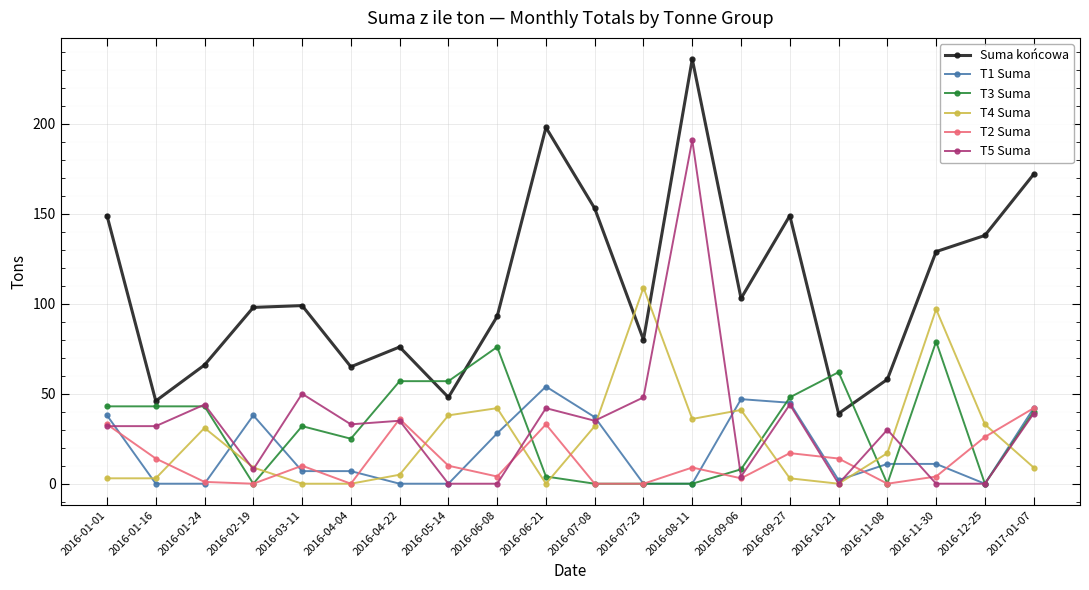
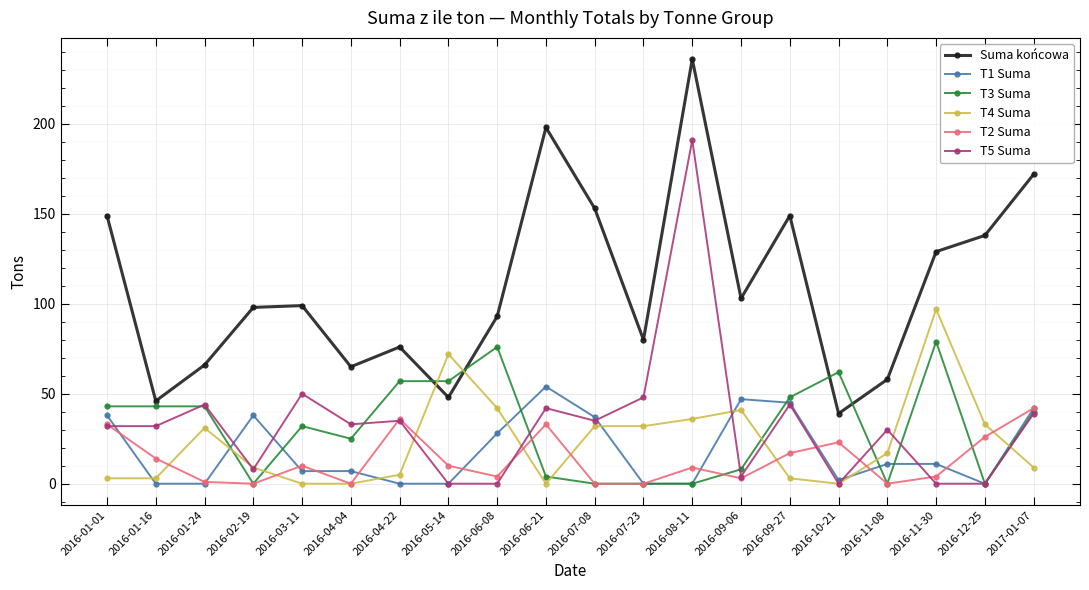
  {
    "Suma końcowa": {
      "2016-01-01": 149,
      "2016-01-16": 46,
      "2016-01-24": 66,
      "2016-02-19": 98,
      "2016-03-11": 99,
      "2016-04-04": 65,
      "2016-04-22": 76,
      "2016-05-14": 48,
      "2016-06-08": 93,
      "2016-06-21": 198,
      "2016-07-08": 153,
      "2016-07-23": 80,
      "2016-08-11": 236,
      "2016-09-06": 103,
      "2016-09-27": 149,
      "2016-10-21": 39,
      "2016-11-08": 58,
      "2016-11-30": 129,
      "2016-12-25": 138,
      "2017-01-07": 172
    },
    "T1 Suma": {
      "2016-01-01": 38,
      "2016-01-16": 0,
      "2016-02-19": 38,
      "2016-03-11": 7,
      "2016-04-04": 7,
      "2016-04-22": 0,
      "2016-06-08": 28,
      "2016-06-21": 54,
      "2016-07-08": 37,
      "2016-09-06": 47,
      "2016-10-21": 2,
      "2016-11-08": 11,
      "2016-11-30": 11
    },
    "T3 Suma": {
      "2016-01-01": 43,
      "2016-01-16": 43,
      "2016-03-11": 32,
      "2016-04-04": 25,
      "2016-04-22": 57,
      "2016-05-14": 57,
      "2016-06-08": 76,
      "2016-06-21": 4,
      "2016-09-06": 8,
      "2016-09-27": 48,
      "2016-10-21": 62,
      "2016-11-30": 79
    },
    "T4 Suma": {
      "2016-01-01": 3,
      "2016-01-16": 3,
      "2016-01-24": 31,
      "2016-03-11": 0,
      "2016-04-22": 5,
-     "2016-05-14": 38,
+     "2016-05-14": 72,
      "2016-06-08": 42,
      "2016-06-21": 0,
      "2016-07-08": 32,
-     "2016-07-23": 109,
+     "2016-07-23": 32,
      "2016-08-11": 36,
      "2016-09-06": 41,
      "2016-09-27": 3,
      "2016-11-08": 17,
      "2016-11-30": 97,
      "2016-12-25": 33,
      "2017-01-07": 9
    },
    "T2 Suma": {
      "2016-01-16": 14,
      "2016-03-11": 10,
      "2016-05-14": 10,
      "2016-06-08": 4,
      "2016-06-21": 33,
      "2016-08-11": 9,
      "2016-09-27": 17,
-     "2016-10-21": 14,
+     "2016-10-21": 23,
      "2016-11-30": 4,
      "2016-12-25": 26
    },
    "T5 Suma": {
      "2016-01-16": 32,
      "2016-03-11": 50,
      "2016-04-04": 33,
      "2016-06-08": 0,
      "2016-06-21": 42,
      "2016-07-08": 35,
      "2016-07-23": 48,
      "2016-08-11": 191,
      "2016-11-08": 30,
      "2016-11-30": 0
    }
  }
